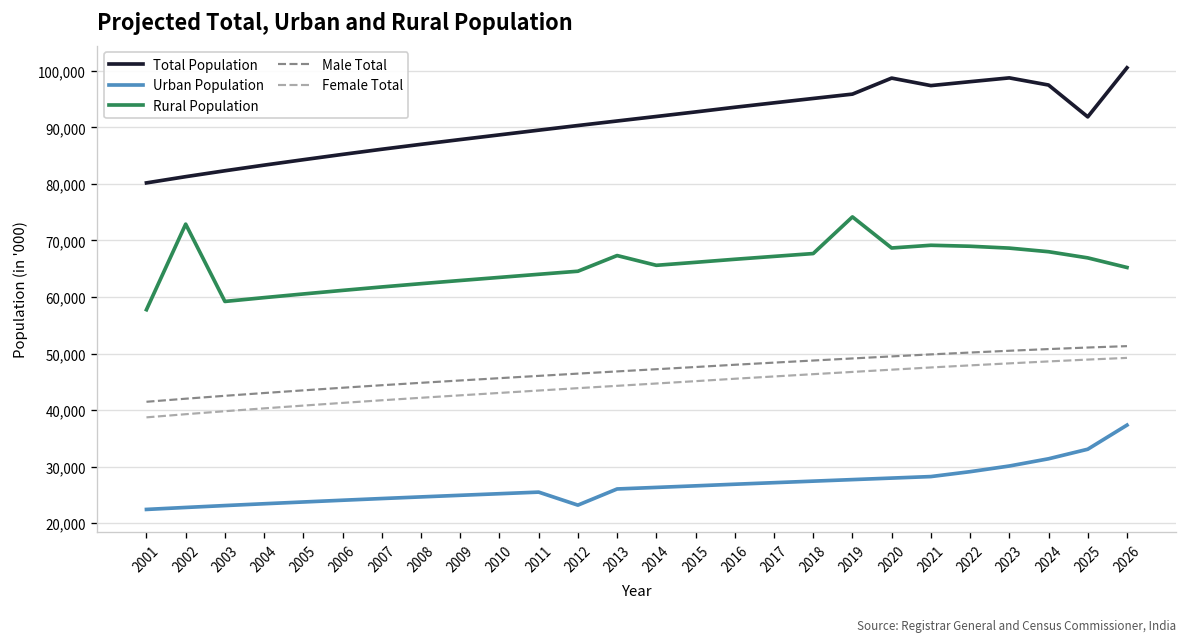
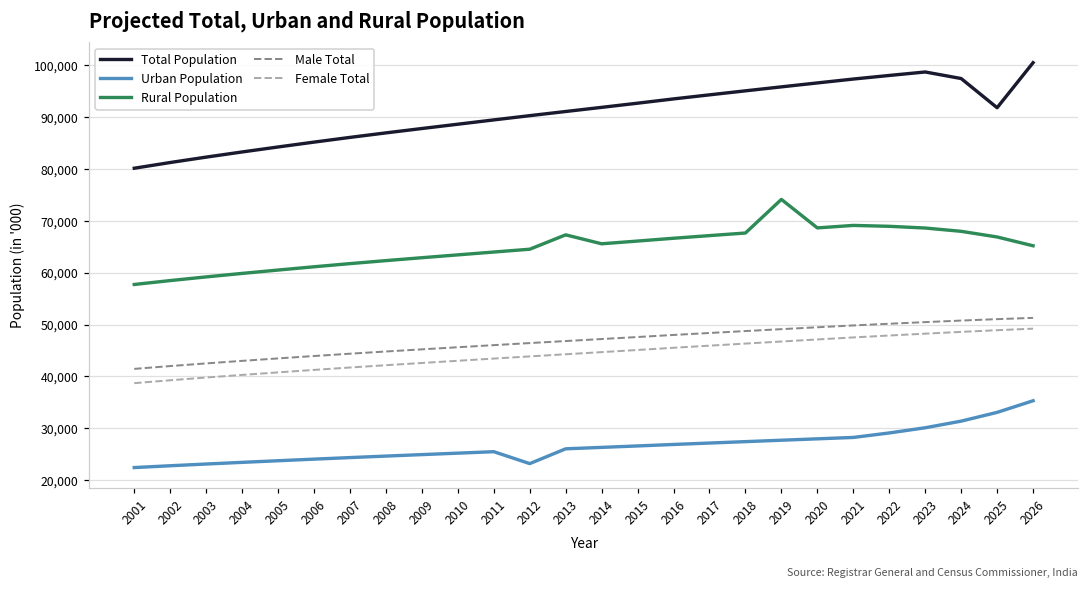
  {
    "Total Population": {
      "2001": "80,000",
      "2002": "81,000",
      "2003": "82,000",
      "2004": "83,000",
      "2005": "84,000",
      "2006": "85,000",
      "2007": "86,000",
      "2008": "87,000",
      "2009": "88,000",
      "2010": "89,000",
      "2011": "89,000",
      "2012": "90,000",
      "2013": "91,000",
      "2014": "92,000",
      "2015": "93,000",
      "2016": "94,000",
      "2017": "94,000",
      "2018": "95,000",
      "2019": "96,000",
-     "2020": "99,000",
+     "2020": "97,000",
      "2021": "97,000",
      "2022": "98,000",
      "2023": "99,000",
      "2024": "97,000",
      "2025": "92,000",
      "2026": "101,000"
    },
    "Urban Population": {
      "2001": "22,000",
      "2002": "23,000",
      "2003": "23,000",
      "2004": "23,000",
      "2005": "24,000",
      "2006": "24,000",
      "2007": "24,000",
      "2008": "25,000",
      "2009": "25,000",
      "2010": "25,000",
      "2011": "25,000",
      "2012": "23,000",
      "2013": "26,000",
      "2014": "26,000",
      "2015": "27,000",
      "2016": "27,000",
      "2017": "27,000",
      "2018": "27,000",
      "2019": "28,000",
      "2020": "28,000",
      "2021": "28,000",
      "2022": "29,000",
      "2023": "30,000",
      "2024": "31,000",
      "2025": "33,000",
-     "2026": "37,000"
+     "2026": "35,000"
    },
    "Rural Population": {
      "2001": "58,000",
-     "2002": "73,000",
+     "2002": "59,000",
      "2003": "59,000",
      "2004": "60,000",
      "2005": "61,000",
      "2006": "61,000",
      "2007": "62,000",
      "2008": "62,000",
      "2009": "63,000",
      "2010": "63,000",
      "2011": "64,000",
      "2012": "65,000",
      "2013": "67,000",
      "2014": "66,000",
      "2015": "66,000",
      "2016": "67,000",
      "2017": "67,000",
      "2018": "68,000",
      "2019": "74,000",
      "2020": "69,000",
      "2021": "69,000",
      "2022": "69,000",
      "2023": "69,000",
      "2024": "68,000",
      "2025": "67,000",
      "2026": "65,000"
    }
  }
